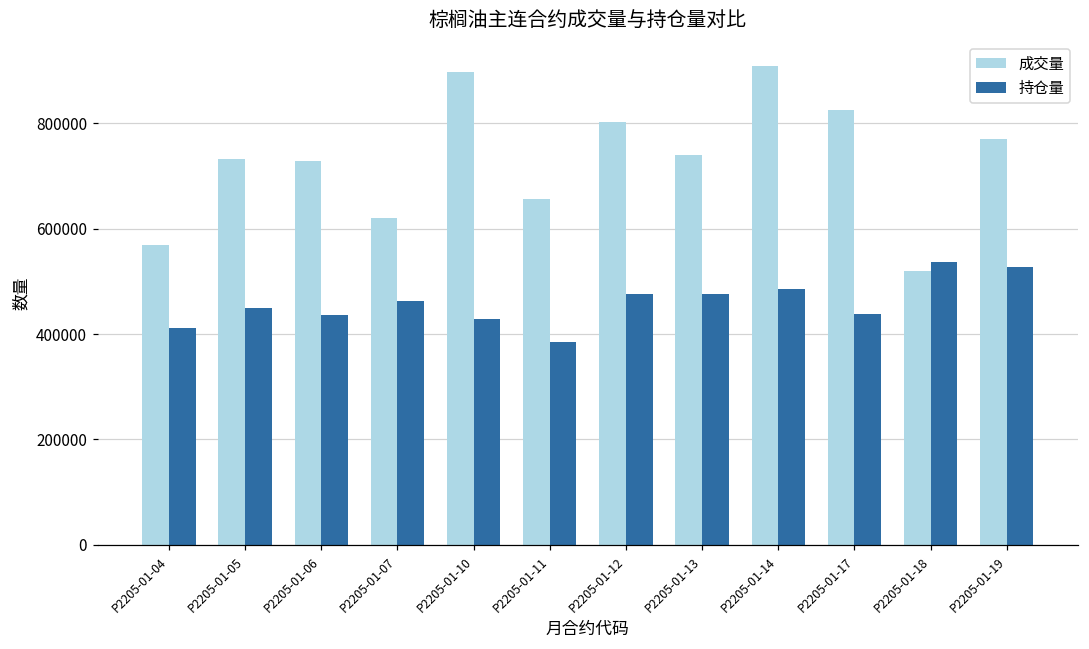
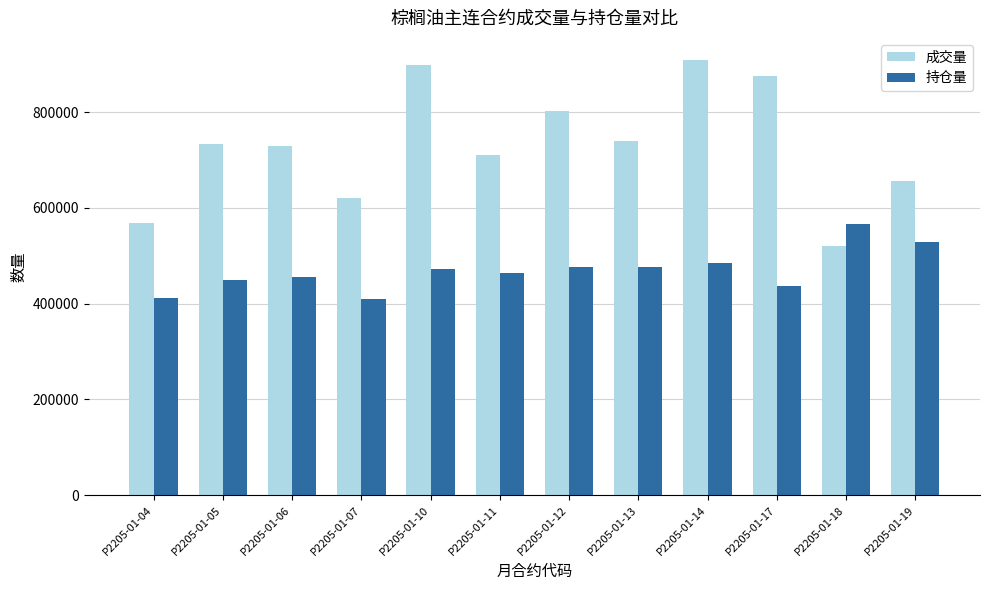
  {
    "成交量": {
      "P2205-01-04": 570000,
      "P2205-01-05": 730000,
      "P2205-01-06": 730000,
      "P2205-01-07": 620000,
      "P2205-01-10": 900000,
-     "P2205-01-11": 660000,
+     "P2205-01-11": 710000,
      "P2205-01-12": 800000,
      "P2205-01-13": 740000,
      "P2205-01-14": 910000,
-     "P2205-01-17": 830000,
+     "P2205-01-17": 880000,
      "P2205-01-18": 520000,
-     "P2205-01-19": 770000
+     "P2205-01-19": 660000
    },
    "持仓量": {
      "P2205-01-04": 410000,
      "P2205-01-05": 450000,
-     "P2205-01-06": 440000,
-     "P2205-01-07": 460000,
-     "P2205-01-10": 430000,
-     "P2205-01-11": 390000,
+     "P2205-01-06": 460000,
+     "P2205-01-07": 410000,
+     "P2205-01-10": 470000,
+     "P2205-01-11": 460000,
      "P2205-01-12": 480000,
      "P2205-01-13": 480000,
      "P2205-01-14": 480000,
      "P2205-01-17": 440000,
-     "P2205-01-18": 540000,
+     "P2205-01-18": 570000,
      "P2205-01-19": 530000
    }
  }
